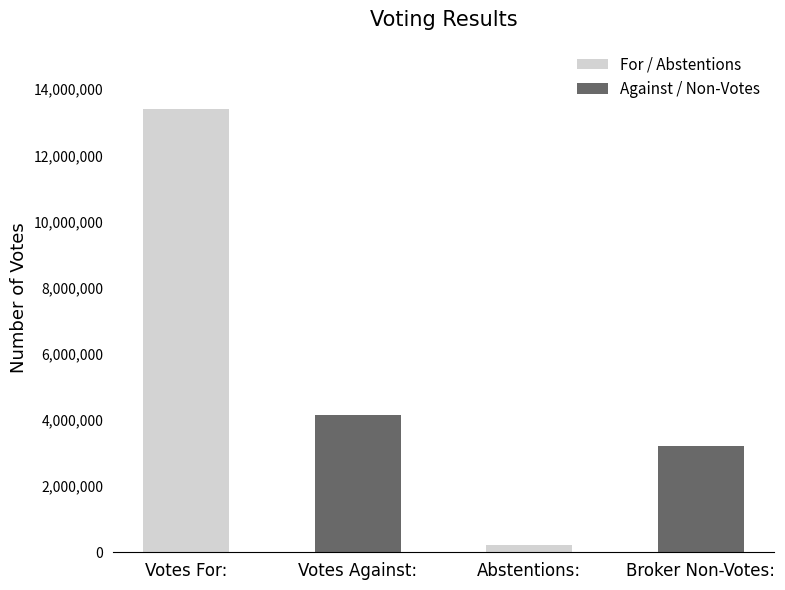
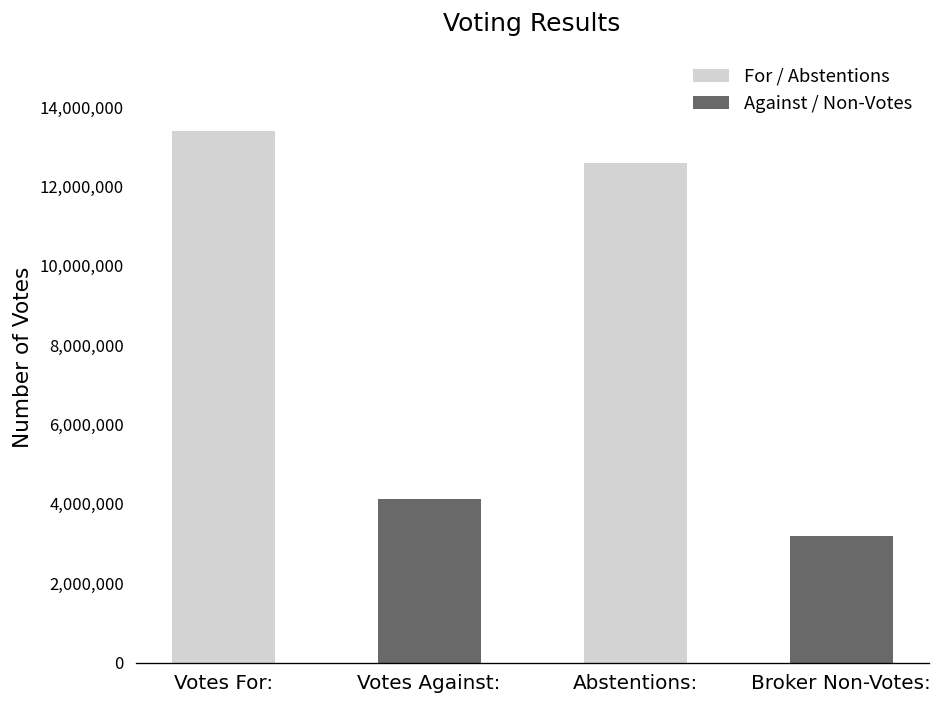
  {
    "Votes For:": "13,400,000",
    "Votes Against:": "4,100,000",
-   "Abstentions:": "200,000",
+   "Abstentions:": "12,600,000",
    "Broker Non-Votes:": "3,200,000"
  }
